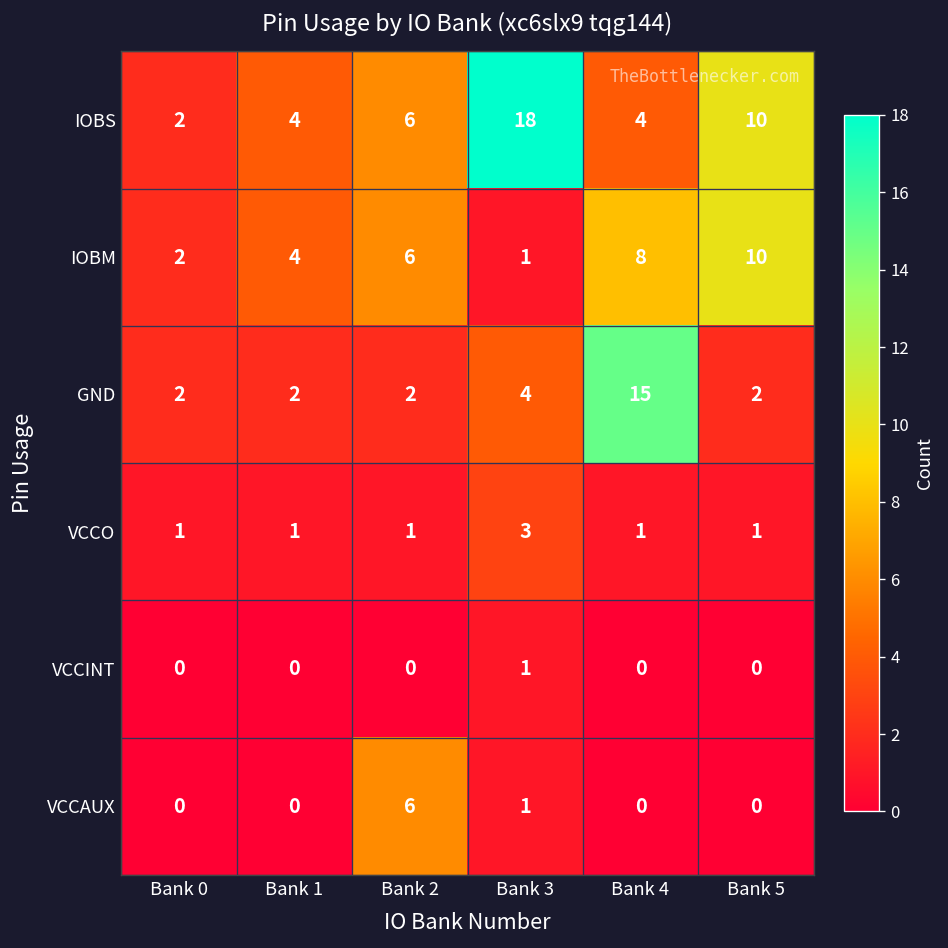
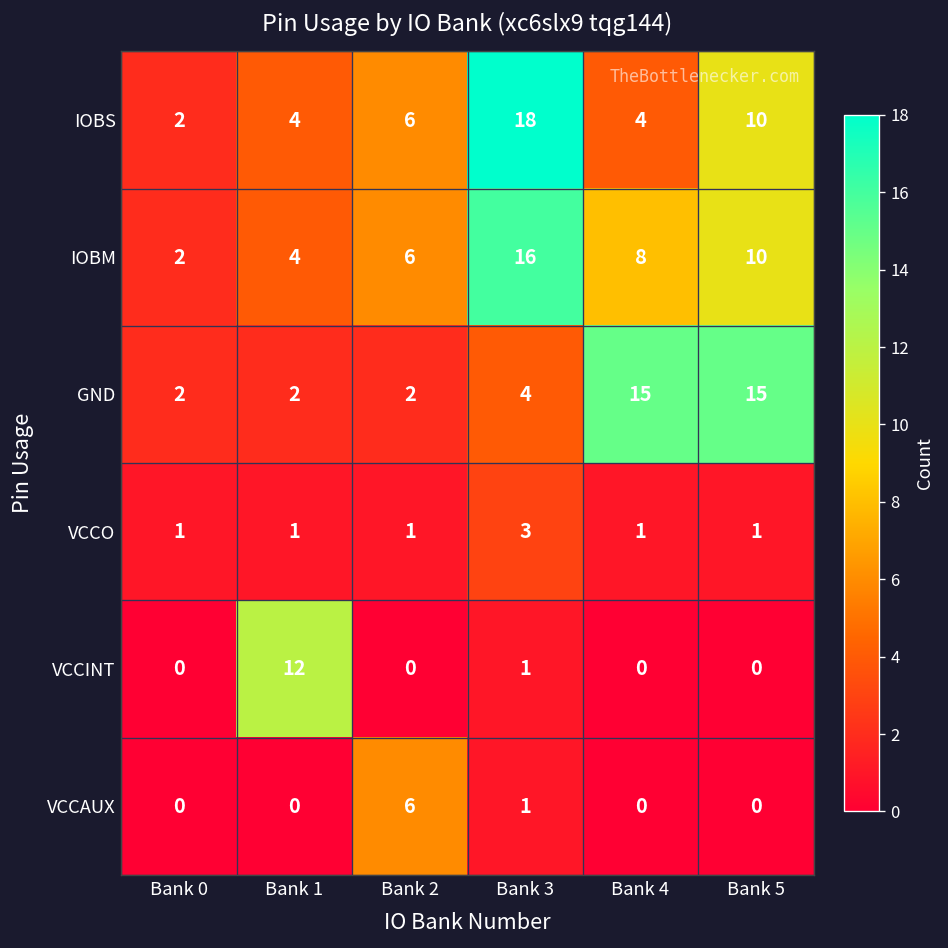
  {
    "IOBS": {
      "Bank 0": 2,
      "Bank 1": 4,
      "Bank 2": 6,
      "Bank 3": 18,
      "Bank 4": 4
    },
    "IOBM": {
      "Bank 0": 2,
      "Bank 1": 4,
      "Bank 2": 6,
-     "Bank 3": 1,
+     "Bank 3": 16,
      "Bank 4": 8,
      "Bank 5": 10
    },
    "GND": {
      "Bank 0": 2,
      "Bank 1": 2,
      "Bank 2": 2,
      "Bank 3": 4,
      "Bank 4": 15,
-     "Bank 5": 2
+     "Bank 5": 15
    },
    "VCCO": {
      "Bank 0": 1,
      "Bank 1": 1,
      "Bank 2": 1,
      "Bank 3": 3,
      "Bank 4": 1,
      "Bank 5": 1
    },
    "VCCINT": {
      "Bank 0": 0,
-     "Bank 1": 0,
+     "Bank 1": 12,
      "Bank 2": 0,
      "Bank 3": 1,
      "Bank 4": 0,
      "Bank 5": 0
    },
    "VCCAUX": {
      "Bank 0": 0,
      "Bank 1": 0,
      "Bank 2": 6,
      "Bank 3": 1,
      "Bank 4": 0,
      "Bank 5": 0
    }
  }
